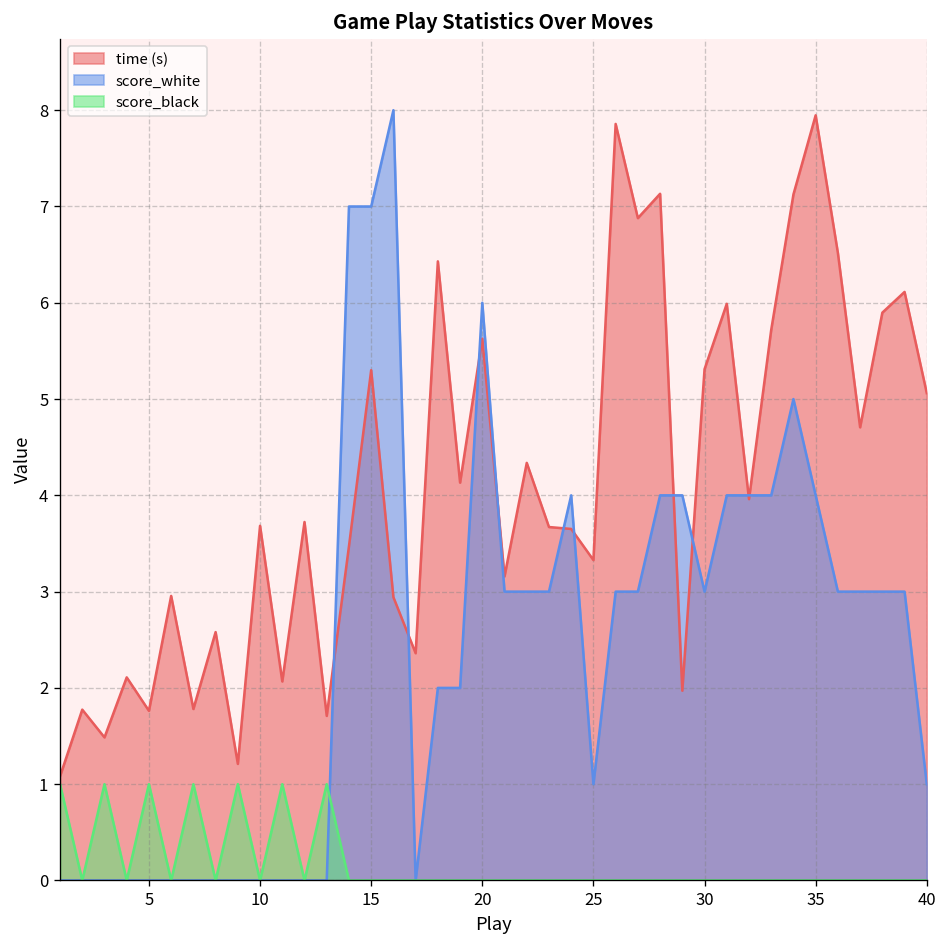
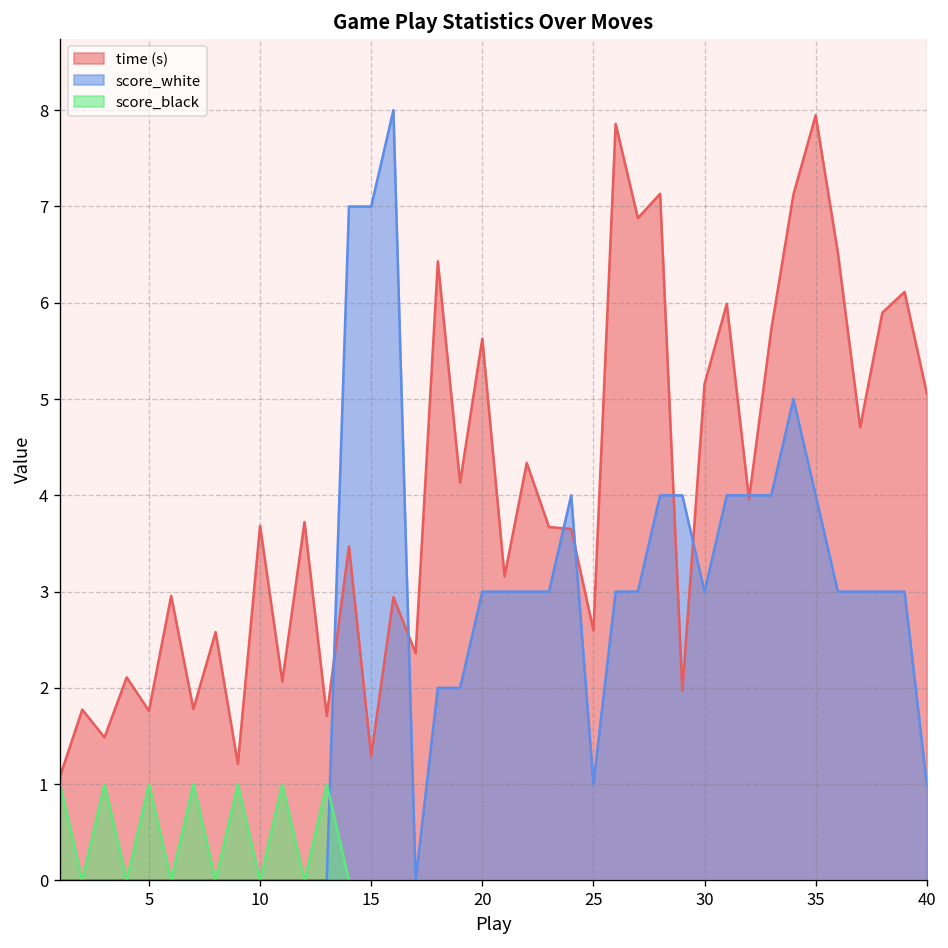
  {
    "time (s)": {
      "5": 1.8,
      "10": 3.7,
-     "15": 5.3,
+     "15": 1.3,
      "20": 5.6,
-     "25": 3.3,
-     "30": 5.3,
+     "25": 2.6,
+     "30": 5.2,
      "35": 7.9,
      "40": 5.1
    },
    "score_white": {
      "5": 0,
      "15": 7,
-     "20": 6,
+     "20": 3,
      "25": 1,
      "30": 3,
      "35": 4,
      "40": 1
    },
    "score_black": {
      "5": 1.0,
      "15": 0.0,
      "20": 0.0,
      "25": 0.0,
      "30": 0.0,
      "35": 0.0,
      "40": 0.0
    }
  }
